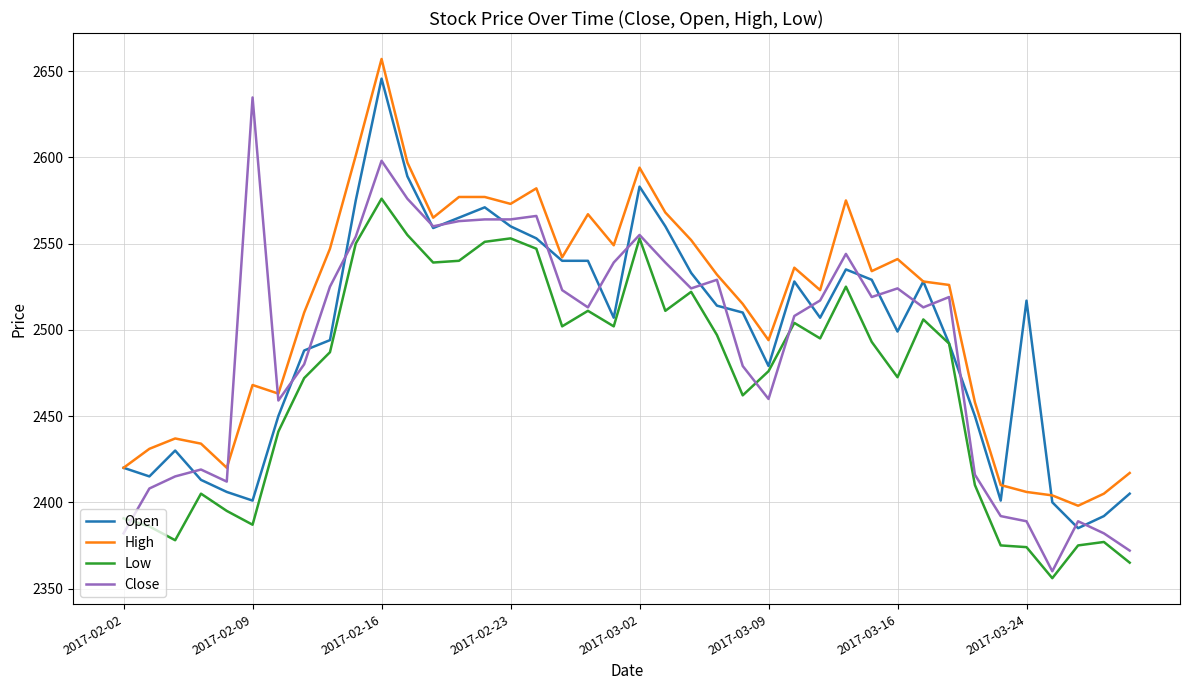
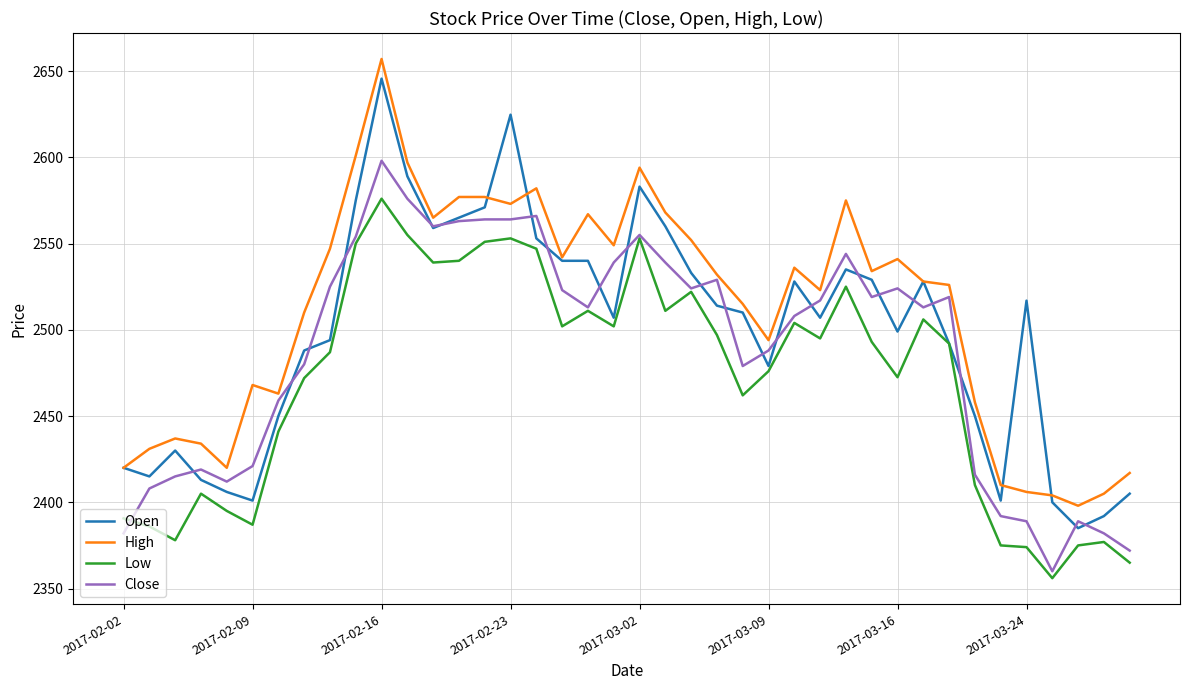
  {
    "Open": {
      "2017-02-09": 2401,
      "2017-02-16": 2646,
-     "2017-02-23": 2560,
+     "2017-02-23": 2625,
      "2017-03-02": 2583,
      "2017-03-09": 2479,
      "2017-03-16": 2499,
      "2017-03-24": 2517
    },
    "High": {
      "2017-02-09": 2468,
      "2017-02-16": 2657,
      "2017-02-23": 2573,
      "2017-03-02": 2594,
      "2017-03-09": 2494,
      "2017-03-16": 2541,
      "2017-03-24": 2406
    },
    "Low": {
      "2017-02-09": 2387,
      "2017-02-16": 2576,
      "2017-02-23": 2553,
      "2017-03-02": 2553,
      "2017-03-09": 2476,
      "2017-03-16": 2473,
      "2017-03-24": 2374
    },
    "Close": {
-     "2017-02-09": 2635,
+     "2017-02-09": 2421,
      "2017-02-16": 2598,
      "2017-02-23": 2564,
      "2017-03-02": 2555,
-     "2017-03-09": 2460,
+     "2017-03-09": 2488,
      "2017-03-16": 2524,
      "2017-03-24": 2389
    }
  }
